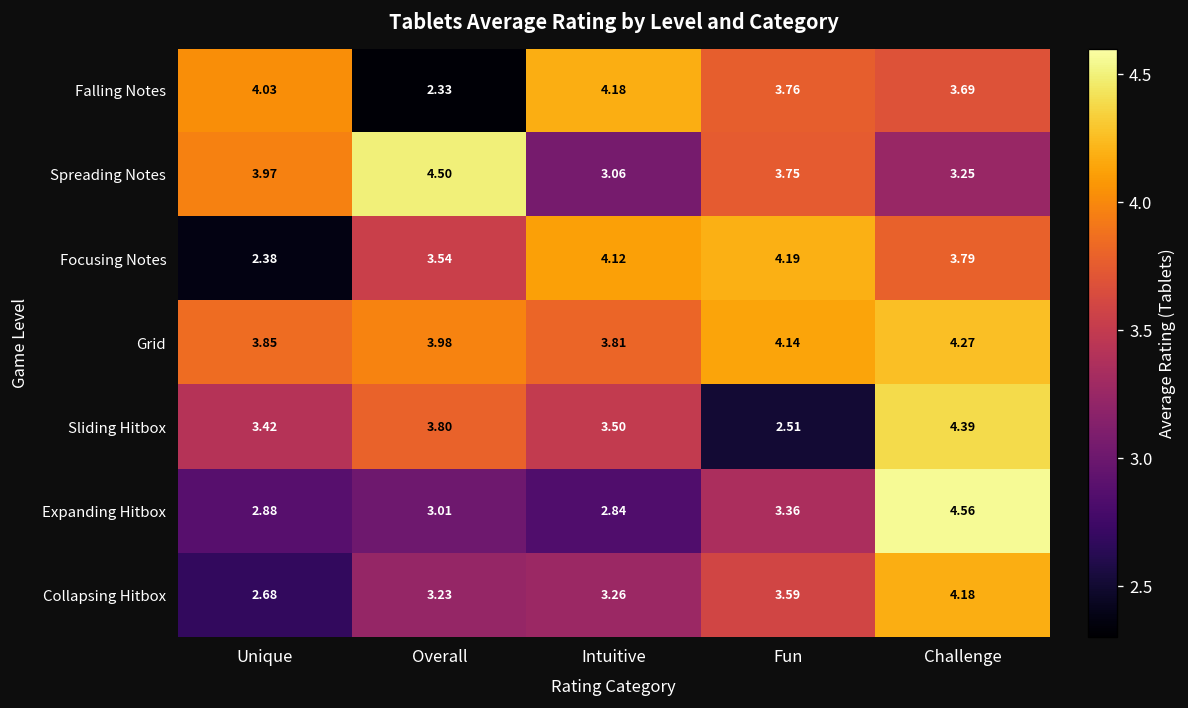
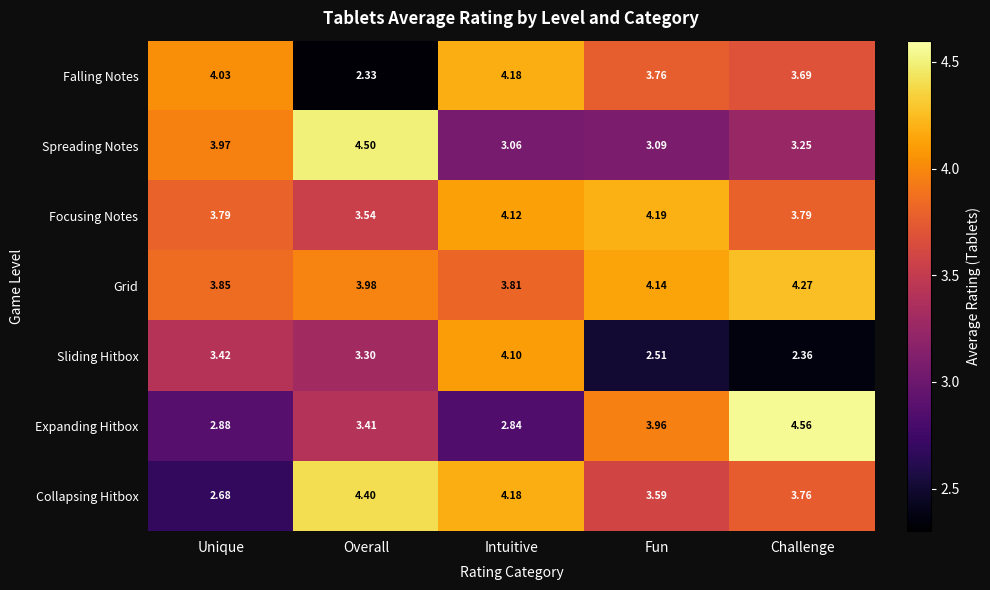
  {
    "Falling Notes": {
      "Unique": 4.03,
      "Overall": 2.33,
      "Intuitive": 4.18,
      "Fun": 3.76,
      "Challenge": 3.69
    },
    "Spreading Notes": {
      "Unique": 3.97,
      "Overall": 4.50,
      "Intuitive": 3.06,
-     "Fun": 3.75,
+     "Fun": 3.09,
      "Challenge": 3.25
    },
    "Focusing Notes": {
-     "Unique": 2.38,
+     "Unique": 3.79,
      "Overall": 3.54,
      "Intuitive": 4.12,
      "Fun": 4.19,
      "Challenge": 3.79
    },
    "Grid": {
      "Unique": 3.85,
      "Overall": 3.98,
      "Intuitive": 3.81,
      "Fun": 4.14,
      "Challenge": 4.27
    },
    "Sliding Hitbox": {
      "Unique": 3.42,
-     "Overall": 3.80,
-     "Intuitive": 3.50,
+     "Overall": 3.30,
+     "Intuitive": 4.10,
      "Fun": 2.51,
-     "Challenge": 4.39
+     "Challenge": 2.36
    },
    "Expanding Hitbox": {
      "Unique": 2.88,
-     "Overall": 3.01,
+     "Overall": 3.41,
      "Intuitive": 2.84,
-     "Fun": 3.36,
+     "Fun": 3.96,
      "Challenge": 4.56
    },
    "Collapsing Hitbox": {
      "Unique": 2.68,
-     "Overall": 3.23,
-     "Intuitive": 3.26,
+     "Overall": 4.40,
+     "Intuitive": 4.18,
      "Fun": 3.59,
-     "Challenge": 4.18
+     "Challenge": 3.76
    }
  }
